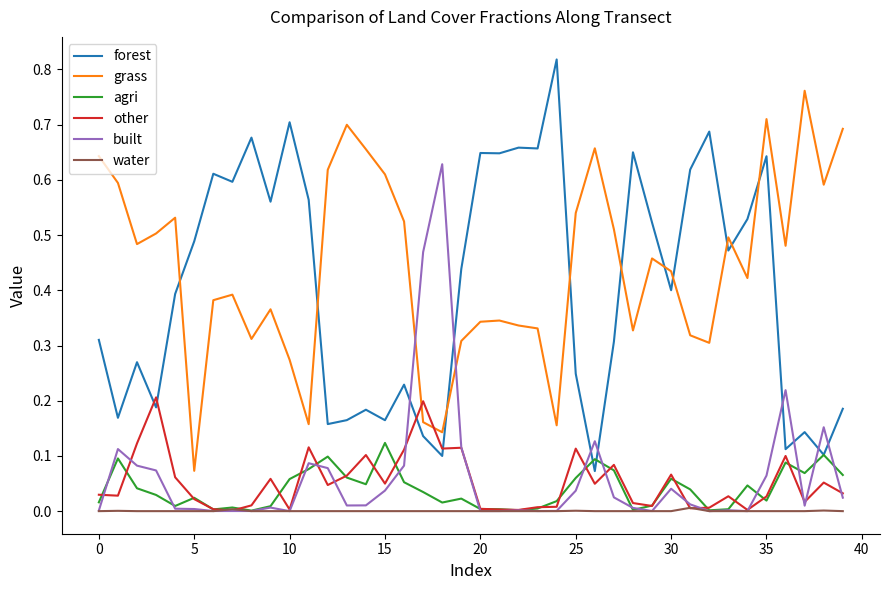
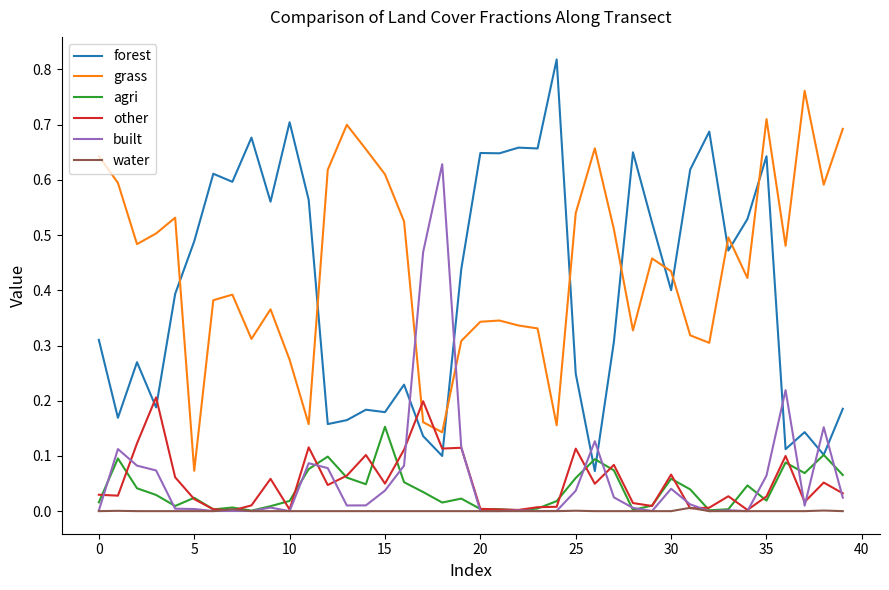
  {
    "forest": {
      "0": 0.31,
      "5": 0.49,
      "10": 0.70,
-     "15": 0.16,
+     "15": 0.18,
      "20": 0.65,
      "25": 0.25,
      "30": 0.40,
      "35": 0.64
    },
    "grass": {
      "5": 0.07,
      "10": 0.27,
      "15": 0.61,
      "20": 0.34,
      "25": 0.54,
      "30": 0.43,
      "35": 0.71
    },
    "agri": {
      "0": 0.02,
-     "10": 0.06,
-     "15": 0.12,
+     "10": 0.02,
+     "15": 0.15,
      "25": 0.06,
      "30": 0.06,
      "35": 0.02
    },
    "other": {
      "0": 0.03,
      "15": 0.05,
      "25": 0.11,
      "30": 0.07,
      "35": 0.03
    },
    "built": {
      "15": 0.04,
      "25": 0.04,
      "30": 0.04,
      "35": 0.06
    },
    "water": {
      "15": 0.00,
      "25": 0.00,
      "30": 0.00,
      "35": 0.00
    }
  }
